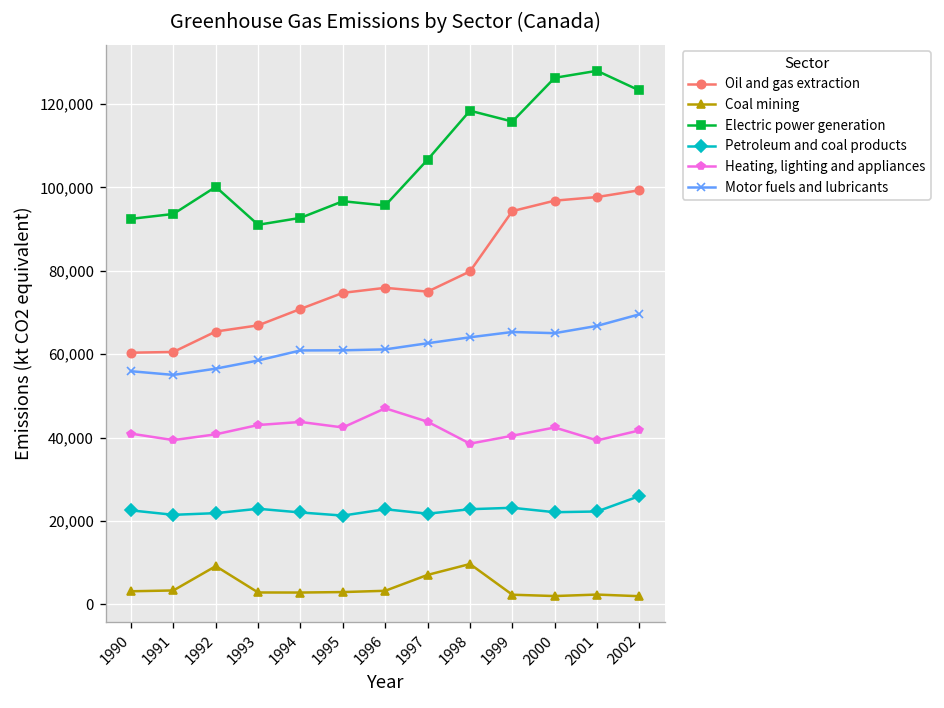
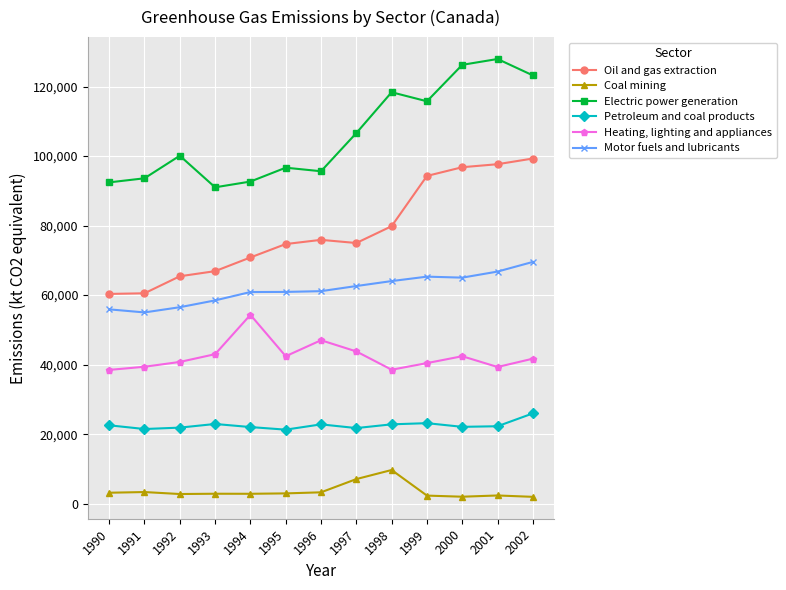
  {
    "Oil and gas extraction": {
      "1990": "60,000",
      "1991": "61,000",
      "1992": "65,000",
      "1993": "67,000",
      "1994": "71,000",
      "1995": "75,000",
      "1996": "76,000",
      "1997": "75,000",
      "1998": "80,000",
      "1999": "94,000",
      "2000": "97,000",
      "2001": "98,000",
      "2002": "99,000"
    },
    "Coal mining": {
      "1990": "3,000",
      "1991": "3,000",
-     "1992": "9,000",
+     "1992": "3,000",
      "1993": "3,000",
      "1994": "3,000",
      "1995": "3,000",
      "1996": "3,000",
      "1997": "7,000",
      "1998": "10,000",
      "1999": "2,000",
      "2000": "2,000",
      "2001": "2,000",
      "2002": "2,000"
    },
    "Electric power generation": {
      "1990": "92,000",
      "1991": "94,000",
      "1992": "100,000",
      "1993": "91,000",
      "1994": "93,000",
      "1995": "97,000",
      "1996": "96,000",
      "1997": "107,000",
      "1998": "118,000",
      "1999": "116,000",
      "2000": "126,000",
      "2001": "128,000",
      "2002": "123,000"
    },
    "Petroleum and coal products": {
      "1990": "23,000",
      "1991": "21,000",
      "1992": "22,000",
      "1993": "23,000",
      "1994": "22,000",
      "1995": "21,000",
      "1996": "23,000",
      "1997": "22,000",
      "1998": "23,000",
      "1999": "23,000",
      "2000": "22,000",
      "2001": "22,000",
      "2002": "26,000"
    },
    "Heating, lighting and appliances": {
-     "1990": "41,000",
+     "1990": "38,000",
      "1991": "39,000",
      "1992": "41,000",
      "1993": "43,000",
-     "1994": "44,000",
+     "1994": "54,000",
      "1995": "42,000",
      "1996": "47,000",
      "1997": "44,000",
      "1998": "39,000",
      "1999": "40,000",
      "2000": "42,000",
      "2001": "39,000",
      "2002": "42,000"
    },
    "Motor fuels and lubricants": {
      "1990": "56,000",
      "1991": "55,000",
      "1992": "57,000",
      "1993": "58,000",
      "1994": "61,000",
      "1995": "61,000",
      "1996": "61,000",
      "1997": "63,000",
      "1998": "64,000",
      "1999": "65,000",
      "2000": "65,000",
      "2001": "67,000",
      "2002": "70,000"
    }
  }
